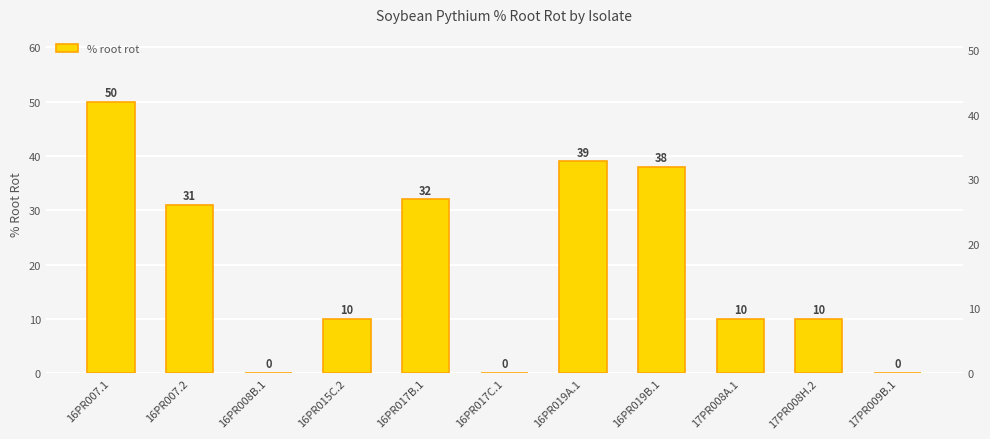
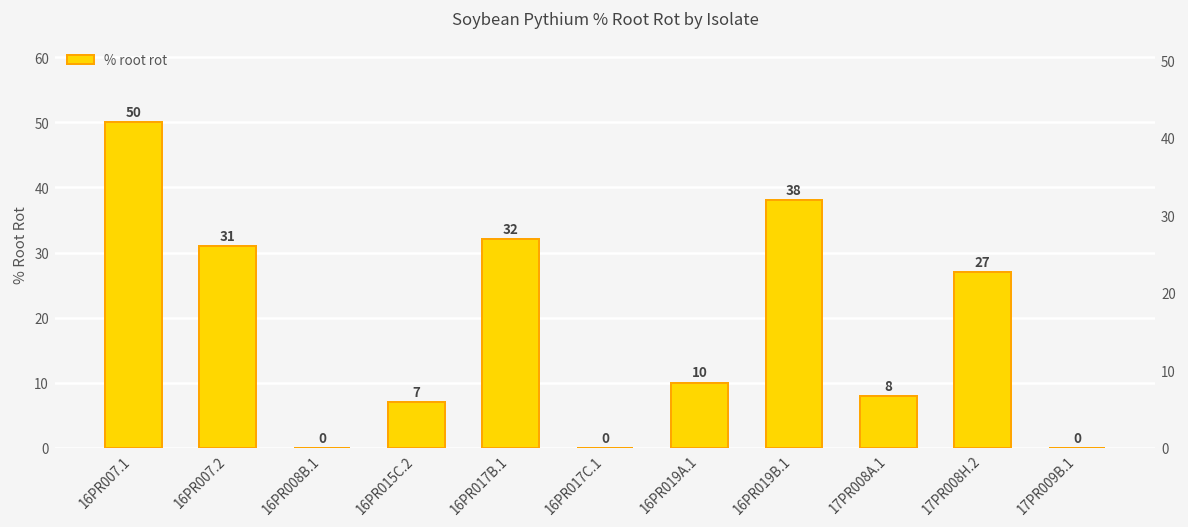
  {
    "16PR007.1": 50,
    "16PR007.2": 31,
    "16PR008B.1": 0,
-   "16PR015C.2": 10,
+   "16PR015C.2": 7,
    "16PR017B.1": 32,
    "16PR017C.1": 0,
-   "16PR019A.1": 39,
+   "16PR019A.1": 10,
    "16PR019B.1": 38,
-   "17PR008A.1": 10,
-   "17PR008H.2": 10,
+   "17PR008A.1": 8,
+   "17PR008H.2": 27,
    "17PR009B.1": 0
  }
